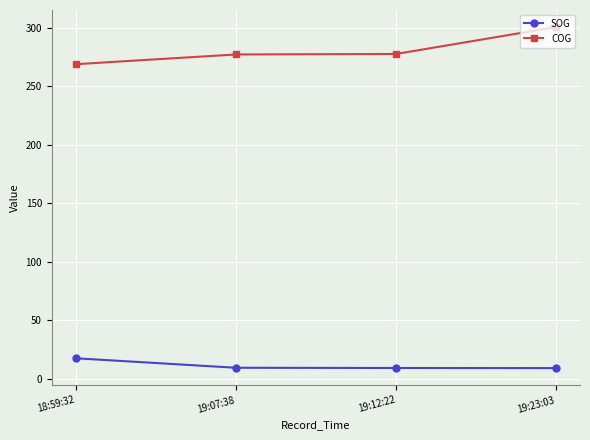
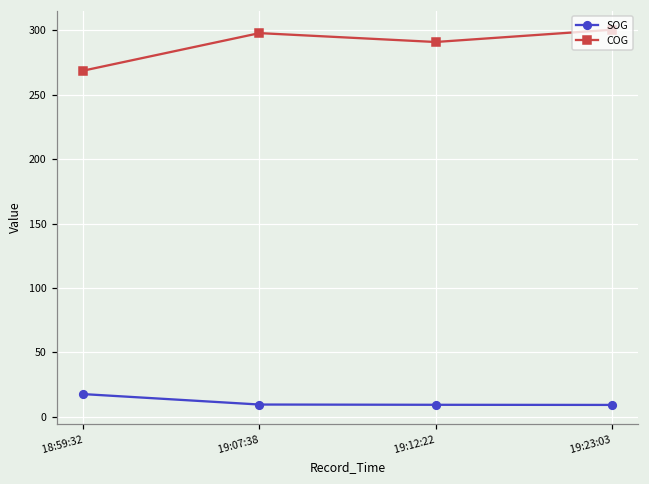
  {
    "SOG": {
      "18:59:32": 18,
      "19:07:38": 10,
      "19:12:22": 9,
      "19:23:03": 9
    },
    "COG": {
      "18:59:32": 269,
-     "19:07:38": 277,
-     "19:12:22": 277
+     "19:07:38": 298,
+     "19:12:22": 291
    }
  }
